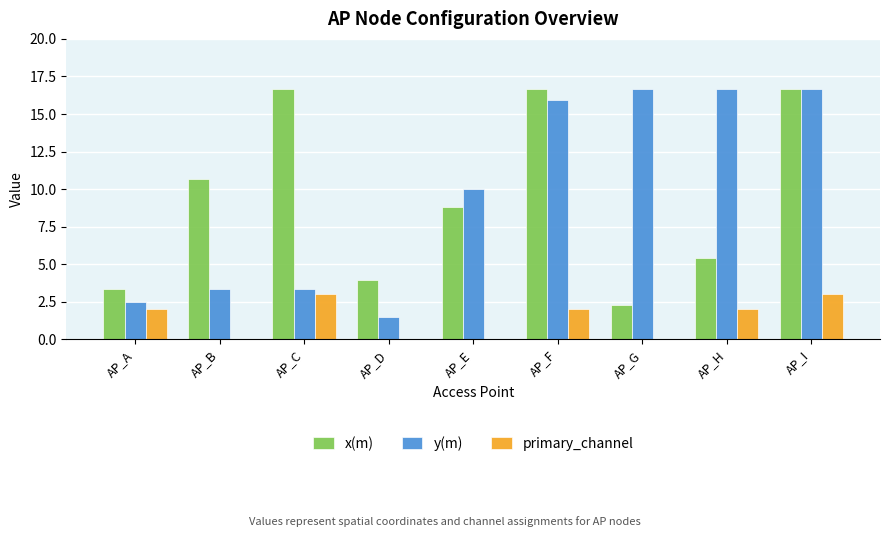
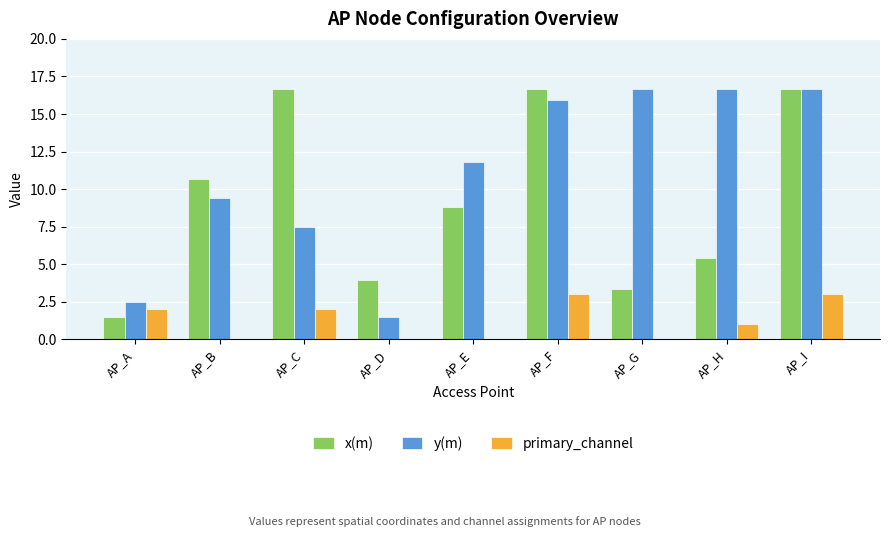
  {
    "x(m)": {
-     "AP_A": 3.3,
+     "AP_A": 1.5,
      "AP_B": 10.7,
      "AP_C": 16.7,
      "AP_D": 3.9,
      "AP_E": 8.8,
      "AP_F": 16.7,
-     "AP_G": 2.3,
+     "AP_G": 3.3,
      "AP_H": 5.4,
      "AP_I": 16.7
    },
    "y(m)": {
      "AP_A": 2.5,
-     "AP_B": 3.3,
-     "AP_C": 3.3,
+     "AP_B": 9.4,
+     "AP_C": 7.5,
      "AP_D": 1.5,
-     "AP_E": 10.0,
+     "AP_E": 11.8,
      "AP_F": 15.9,
      "AP_G": 16.7,
      "AP_H": 16.7,
      "AP_I": 16.7
    },
    "primary_channel": {
      "AP_A": 2,
      "AP_B": 0,
-     "AP_C": 3,
+     "AP_C": 2,
      "AP_D": 0,
      "AP_E": 0,
-     "AP_F": 2,
+     "AP_F": 3,
      "AP_G": 0,
-     "AP_H": 2,
+     "AP_H": 1,
      "AP_I": 3
    }
  }
